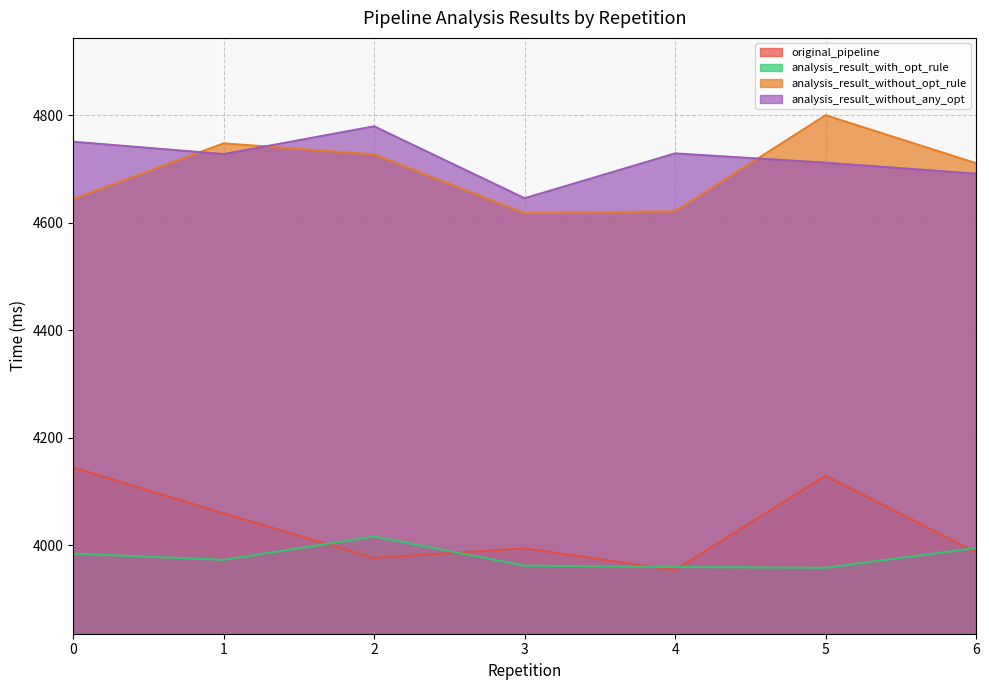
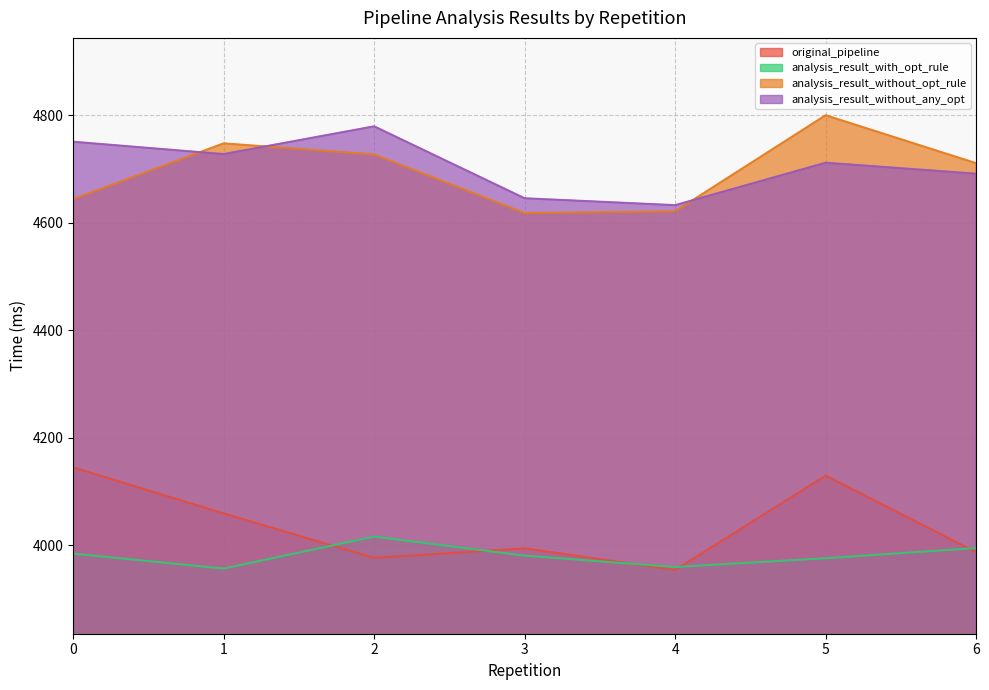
  {
    "analysis_result_with_opt_rule": {
      "0": 3980,
-     "1": 3970,
+     "1": 3960,
      "2": 4020,
-     "3": 3960,
+     "3": 3980,
      "4": 3960,
-     "5": 3960,
+     "5": 3980,
      "6": 3990
    },
    "analysis_result_without_any_opt": {
      "0": 4750,
      "1": 4730,
      "2": 4780,
      "3": 4650,
-     "4": 4730,
+     "4": 4630,
      "5": 4710,
      "6": 4690
    }
  }
